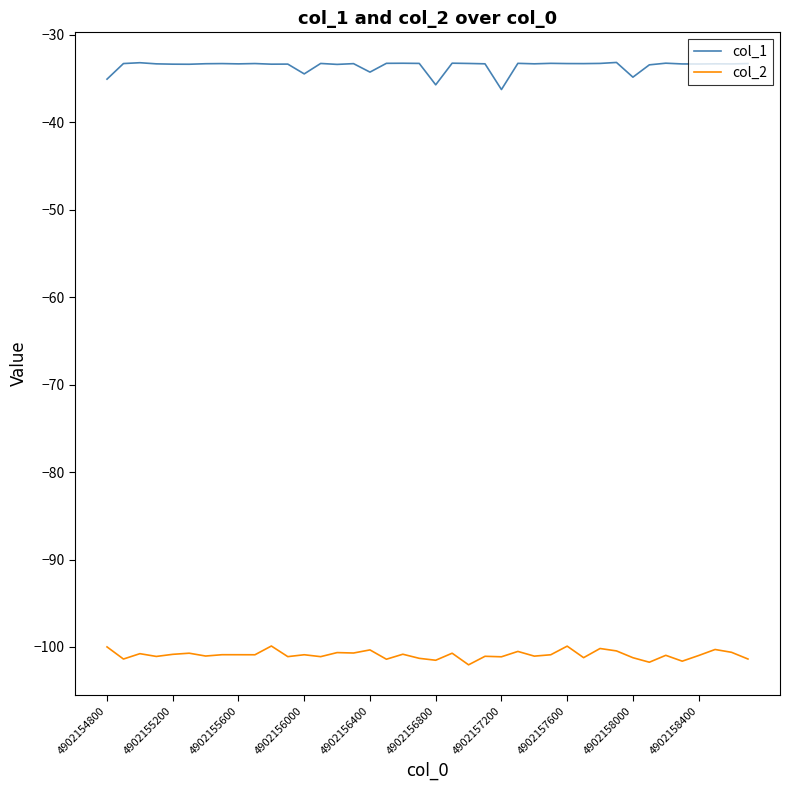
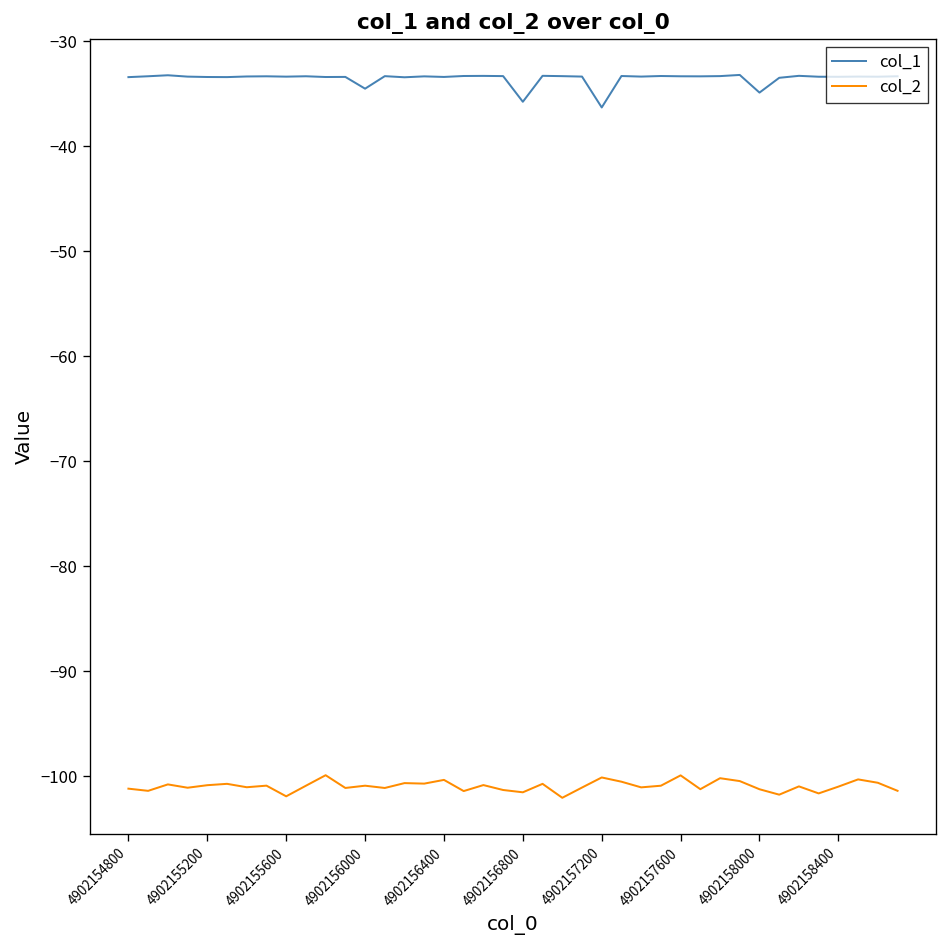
  {
    "col_1": {
-     "4902154800": -35,
+     "4902154800": -33,
      "4902155200": -33,
      "4902155600": -33,
      "4902156000": -34,
-     "4902156400": -34,
+     "4902156400": -33,
      "4902156800": -36,
      "4902157200": -36,
      "4902157600": -33,
      "4902158000": -35
    },
    "col_2": {
-     "4902154800": -100,
+     "4902154800": -101,
      "4902155200": -101,
-     "4902155600": -101,
+     "4902155600": -102,
      "4902156000": -101,
      "4902156400": -100,
      "4902156800": -102,
-     "4902157200": -101,
+     "4902157200": -100,
      "4902157600": -100,
      "4902158000": -101,
      "4902158400": -101
    }
  }
